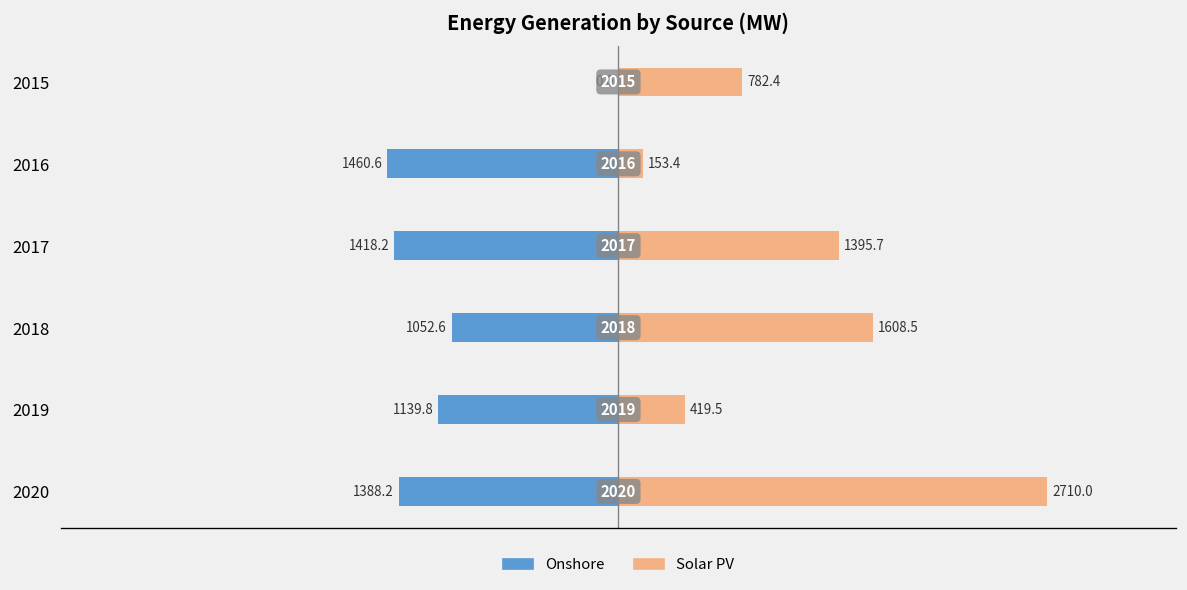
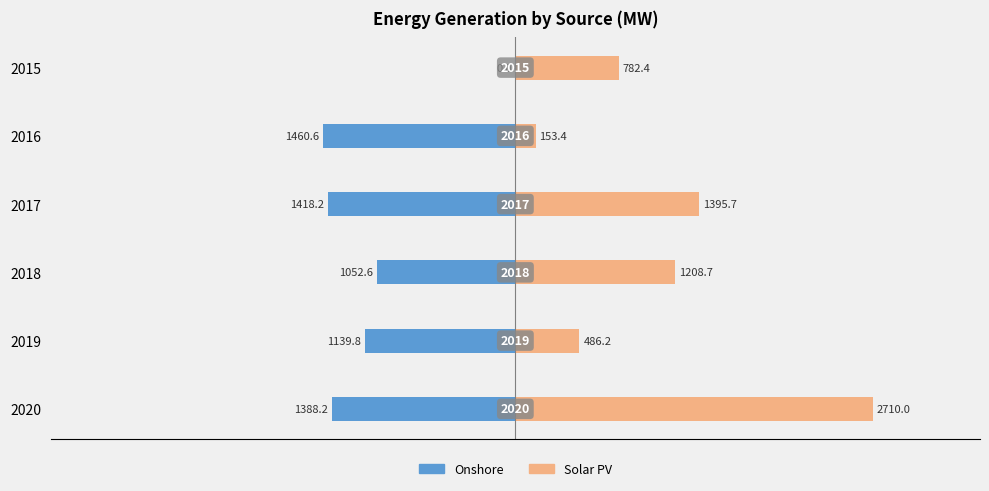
  {
    "Solar PV": {
      "2015": 782.4,
      "2016": 153.4,
      "2017": 1395.7,
-     "2018": 1608.5,
-     "2019": 419.5,
+     "2018": 1208.7,
+     "2019": 486.2,
      "2020": 2710.0
    }
  }
